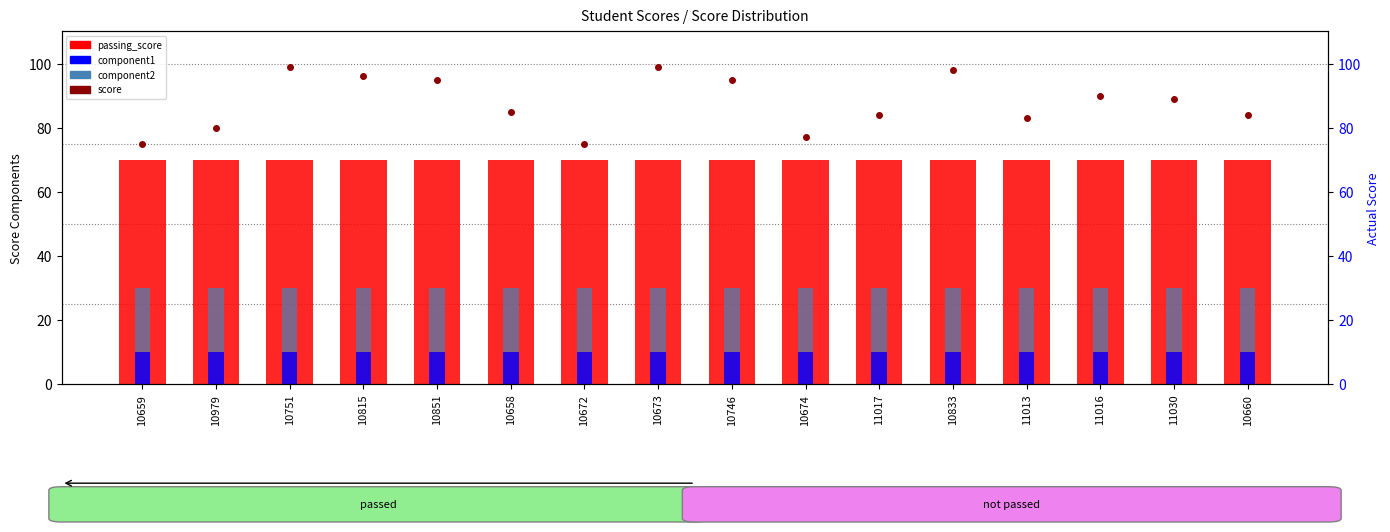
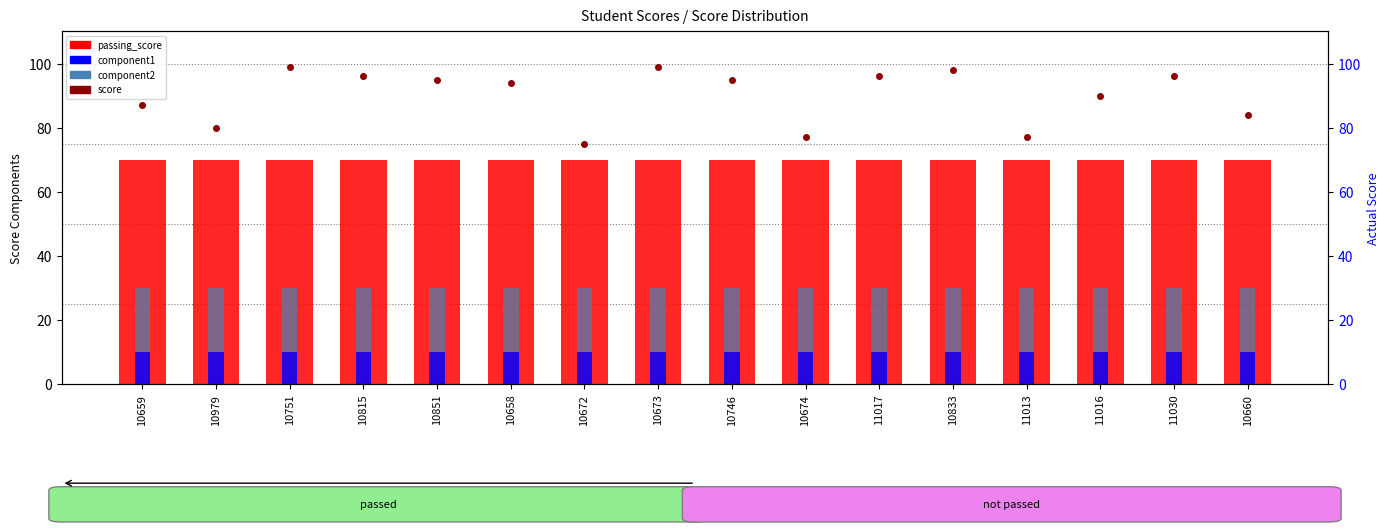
  {
    "passing_score": {
      "10659": 70,
      "10979": 70,
      "10751": 70,
      "10815": 70,
      "10851": 70,
      "10658": 70,
      "10672": 70,
      "10673": 70,
      "10746": 70,
      "10674": 70,
      "11017": 70,
      "10833": 70,
      "11013": 70,
      "11016": 70,
      "11030": 70,
      "10660": 70
    },
    "score": {
-     "10659": 75,
+     "10659": 87,
      "10979": 80,
      "10751": 99,
      "10815": 96,
      "10851": 95,
-     "10658": 85,
+     "10658": 94,
      "10672": 75,
      "10673": 99,
      "10746": 95,
      "10674": 77,
-     "11017": 84,
+     "11017": 96,
      "10833": 98,
-     "11013": 83,
+     "11013": 77,
      "11016": 90,
-     "11030": 89,
+     "11030": 96,
      "10660": 84
    }
  }
